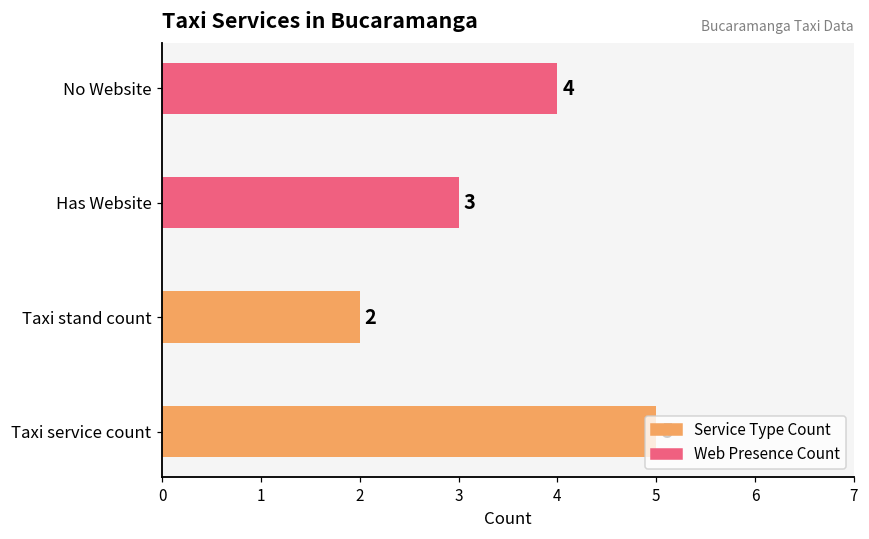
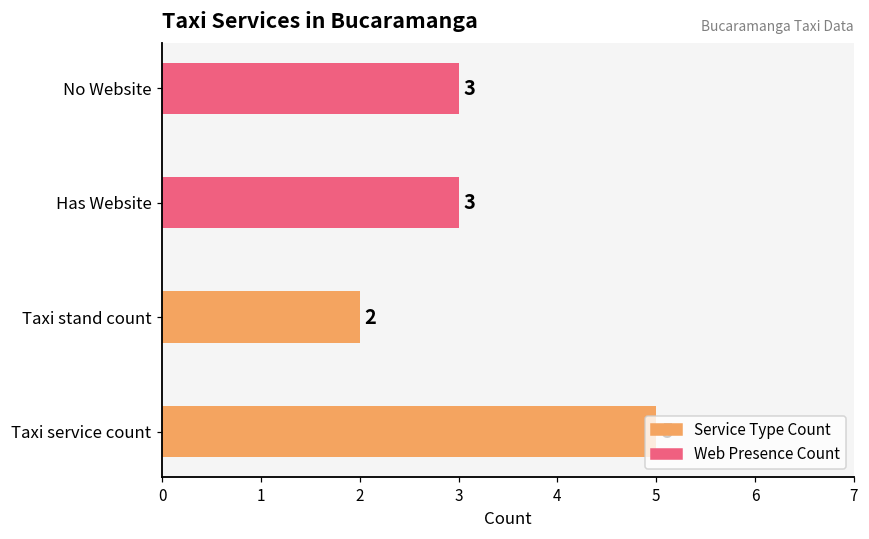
  {
    "Service Type Count": {
      "Taxi stand count": 2
    },
    "Web Presence Count": {
-     "No Website": 4,
+     "No Website": 3,
      "Has Website": 3
    }
  }
